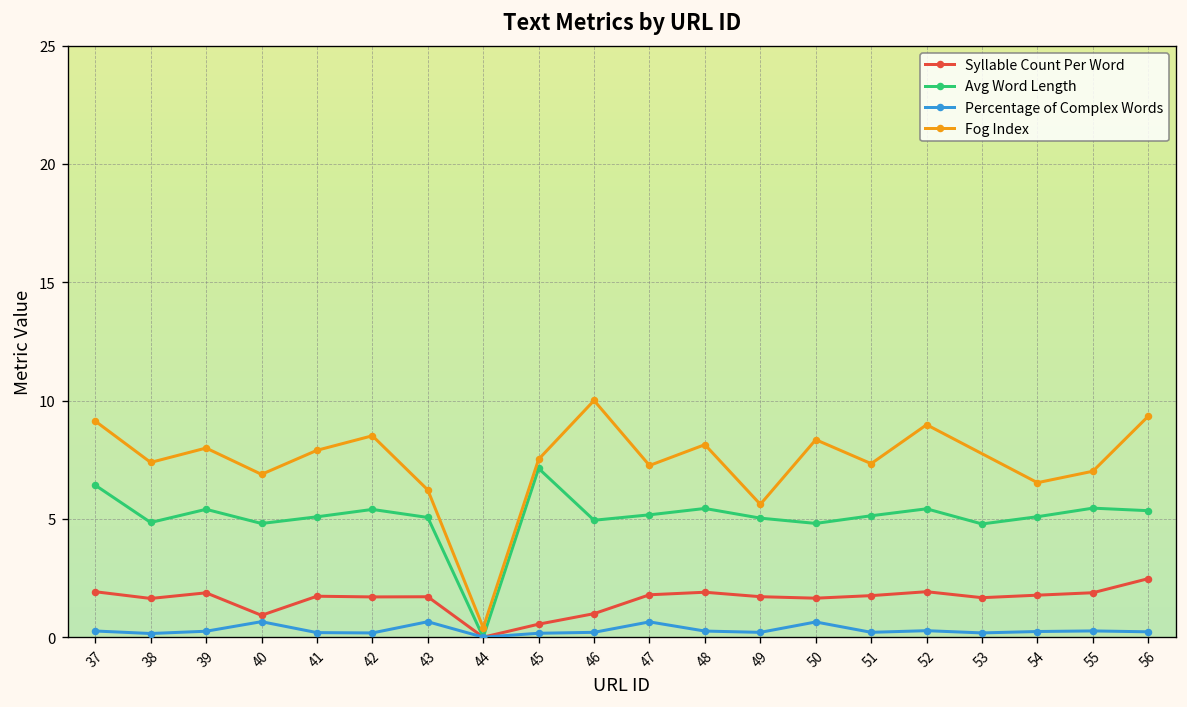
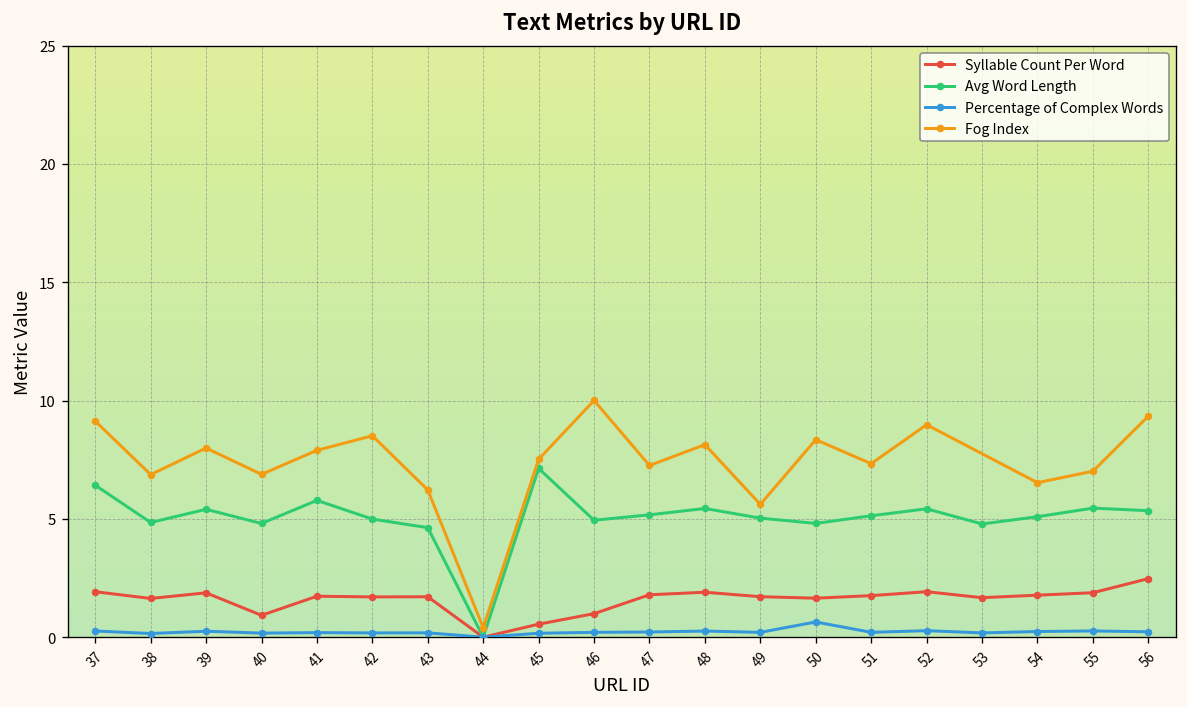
  {
    "Syllable Count Per Word": {
      "37": 1.9,
      "38": 1.6,
      "39": 1.9,
      "40": 0.9,
      "41": 1.7,
      "42": 1.7,
      "43": 1.7,
      "45": 0.5,
      "46": 1.0,
      "47": 1.8,
      "48": 1.9,
      "49": 1.7,
      "50": 1.6,
      "51": 1.8,
      "52": 1.9,
      "53": 1.7,
      "54": 1.8,
      "55": 1.9,
      "56": 2.5
    },
    "Avg Word Length": {
      "37": 6.4,
      "38": 4.8,
      "39": 5.4,
      "40": 4.8,
-     "41": 5.1,
-     "42": 5.4,
-     "43": 5.1,
+     "41": 5.8,
+     "42": 5.0,
+     "43": 4.6,
      "45": 7.1,
      "46": 4.9,
      "47": 5.2,
      "48": 5.4,
      "49": 5.0,
      "50": 4.8,
      "51": 5.1,
      "52": 5.4,
      "53": 4.8,
      "54": 5.1,
      "55": 5.5,
      "56": 5.3
    },
    "Percentage of Complex Words": {
      "37": 0.3,
      "38": 0.2,
      "39": 0.3,
-     "40": 0.7,
+     "40": 0.2,
      "41": 0.2,
      "42": 0.2,
-     "43": 0.7,
+     "43": 0.2,
      "45": 0.2,
      "46": 0.2,
-     "47": 0.6,
+     "47": 0.2,
      "48": 0.3,
      "49": 0.2,
      "50": 0.6,
      "51": 0.2,
      "52": 0.3,
      "53": 0.2,
      "54": 0.2,
      "55": 0.3,
      "56": 0.2
    },
    "Fog Index": {
      "37": 9.1,
-     "38": 7.4,
+     "38": 6.9,
      "39": 8.0,
      "40": 6.9,
      "41": 7.9,
      "42": 8.5,
      "43": 6.2,
      "44": 0.4,
      "45": 7.5,
      "46": 10.0,
      "47": 7.3,
      "48": 8.1,
      "49": 5.6,
      "50": 8.3,
      "51": 7.3,
      "52": 9.0,
      "54": 6.5,
      "55": 7.0,
      "56": 9.3
    }
  }
